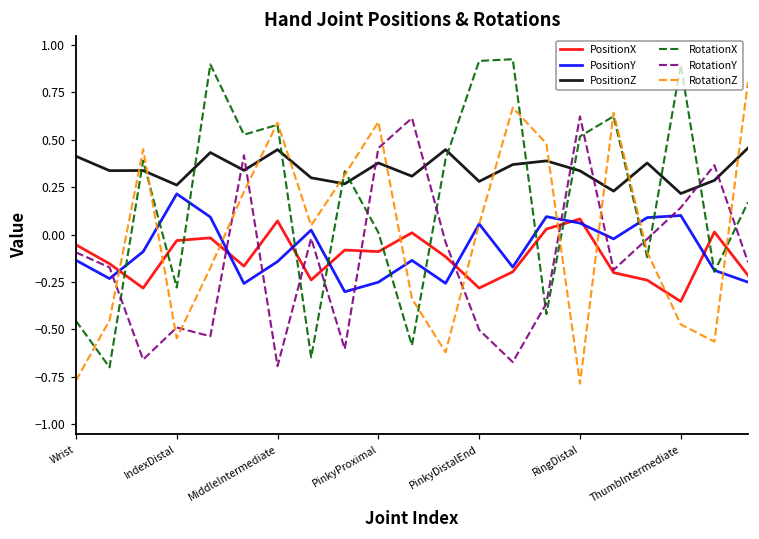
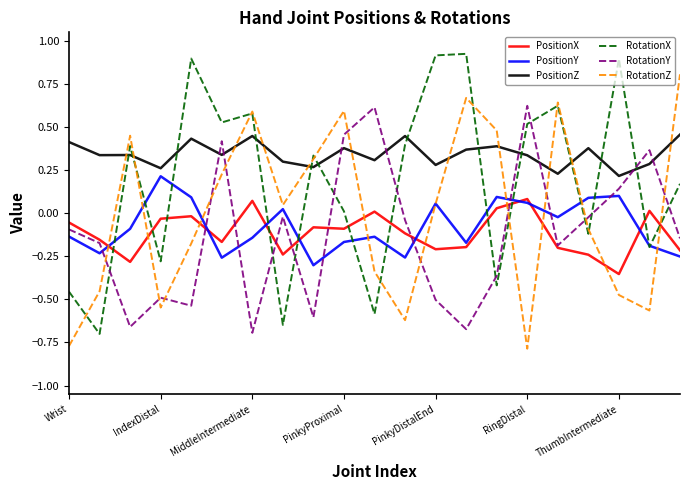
  {
    "PositionX": {
      "Wrist": -0.05,
      "IndexDistal": -0.03,
      "MiddleIntermediate": 0.07,
      "PinkyProximal": -0.09,
-     "PinkyDistalEnd": -0.28,
+     "PinkyDistalEnd": -0.21,
      "RingDistal": 0.08,
      "ThumbIntermediate": -0.35
    },
    "PositionY": {
      "Wrist": -0.14,
      "IndexDistal": 0.21,
      "MiddleIntermediate": -0.14,
-     "PinkyProximal": -0.25,
+     "PinkyProximal": -0.17,
      "RingDistal": 0.06,
      "ThumbIntermediate": 0.10
    },
    "PositionZ": {
      "Wrist": 0.41,
      "IndexDistal": 0.26,
      "MiddleIntermediate": 0.45,
      "PinkyProximal": 0.38,
      "PinkyDistalEnd": 0.28,
      "RingDistal": 0.34,
      "ThumbIntermediate": 0.22
    },
    "RotationX": {
      "Wrist": -0.46,
      "IndexDistal": -0.28,
      "PinkyProximal": 0.01,
      "PinkyDistalEnd": 0.92,
      "RingDistal": 0.52
    },
    "RotationY": {
      "Wrist": -0.09,
      "IndexDistal": -0.49,
      "MiddleIntermediate": -0.69,
      "PinkyProximal": 0.46,
      "PinkyDistalEnd": -0.50,
      "RingDistal": 0.62,
      "ThumbIntermediate": 0.14
    },
    "RotationZ": {
      "Wrist": -0.77,
      "IndexDistal": -0.55,
      "PinkyProximal": 0.59,
      "RingDistal": -0.79,
      "ThumbIntermediate": -0.47
    }
  }
